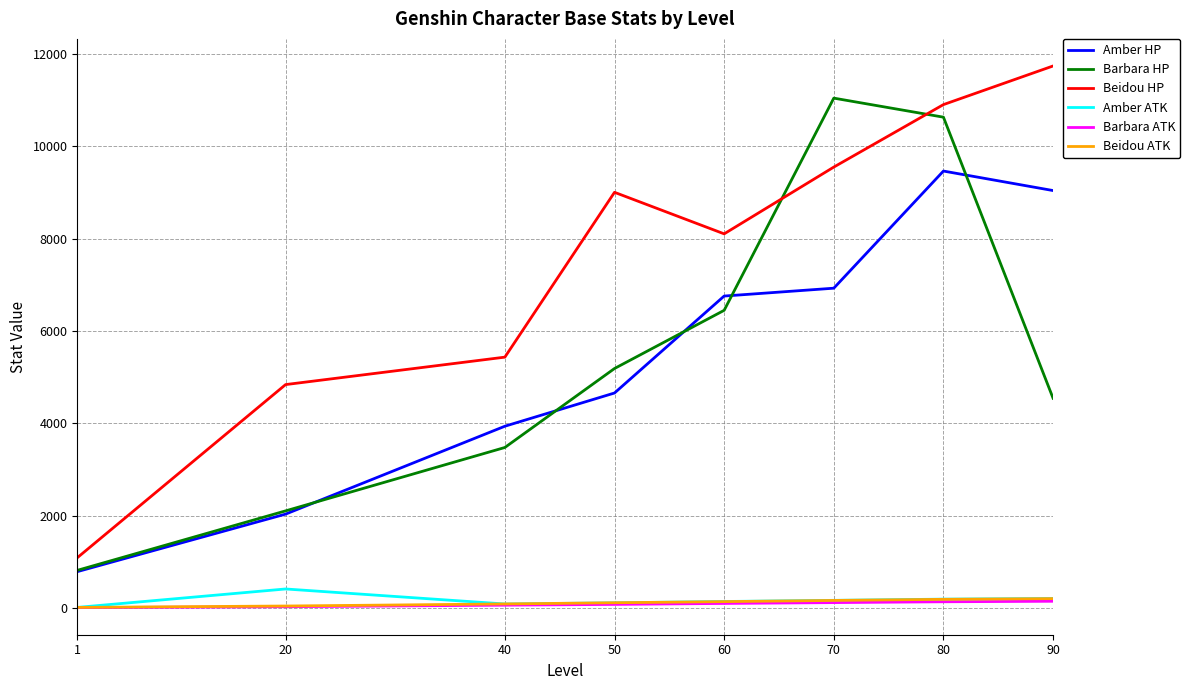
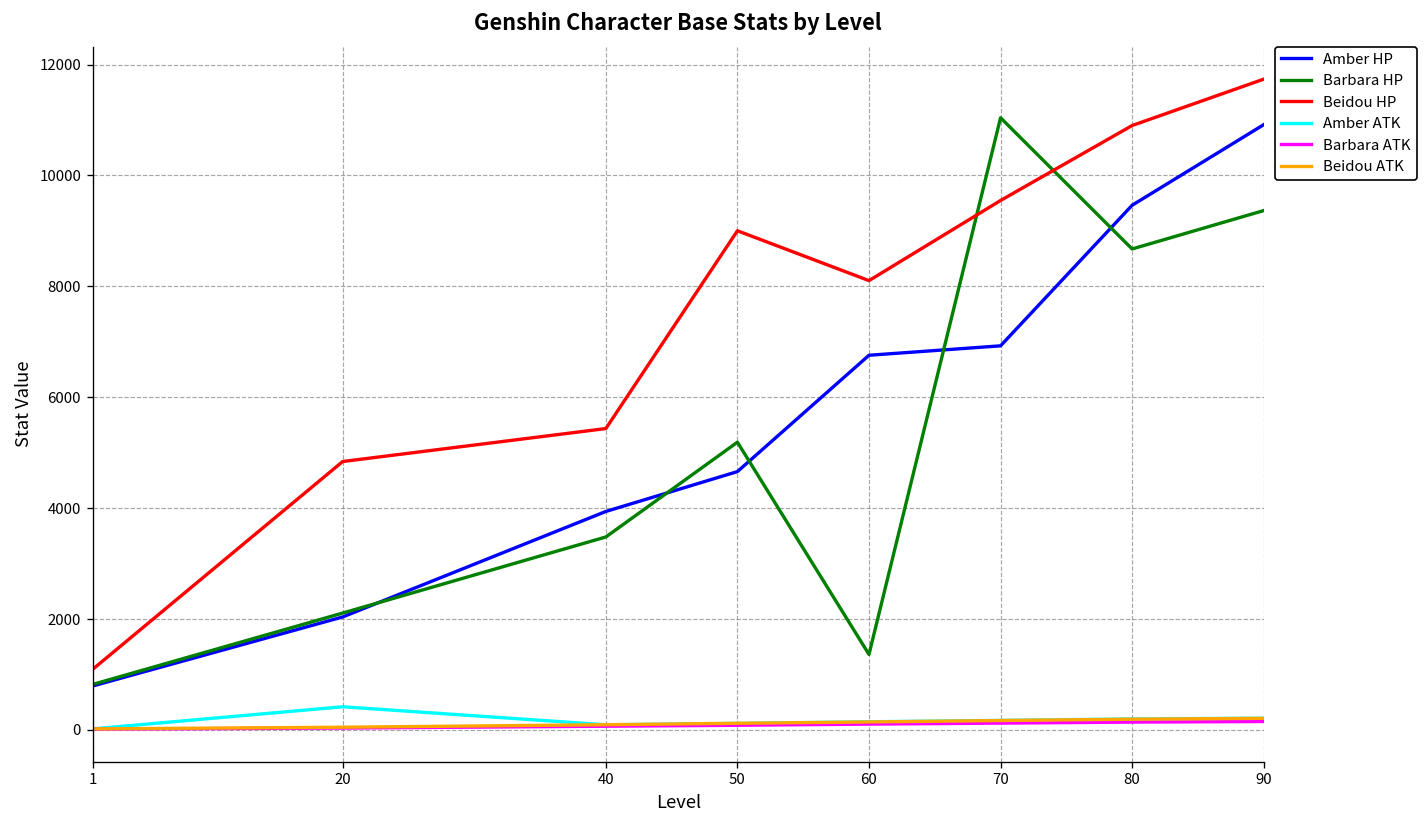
  {
    "Amber HP": {
      "20": 2000,
      "40": 3900,
      "50": 4700,
      "60": 6800,
      "70": 6900,
      "80": 9500,
-     "90": 9000
+     "90": 10900
    },
    "Barbara HP": {
      "20": 2100,
      "40": 3500,
      "50": 5200,
-     "60": 6400,
+     "60": 1400,
      "70": 11000,
-     "80": 10600,
-     "90": 4500
+     "80": 8700,
+     "90": 9400
    },
    "Beidou HP": {
      "1": 1100,
      "20": 4800,
      "40": 5400,
      "50": 9000,
      "60": 8100,
      "70": 9500,
      "80": 10900,
      "90": 11700
    },
    "Amber ATK": {
      "20": 400
    },
    "Barbara ATK": {
      "90": 200
    }
  }
